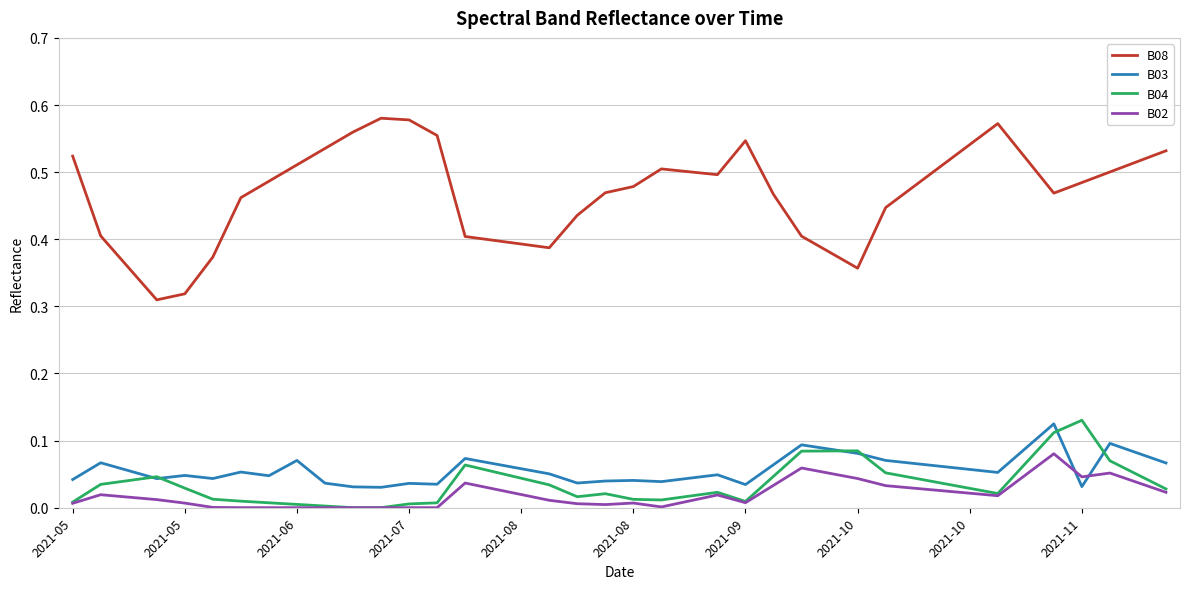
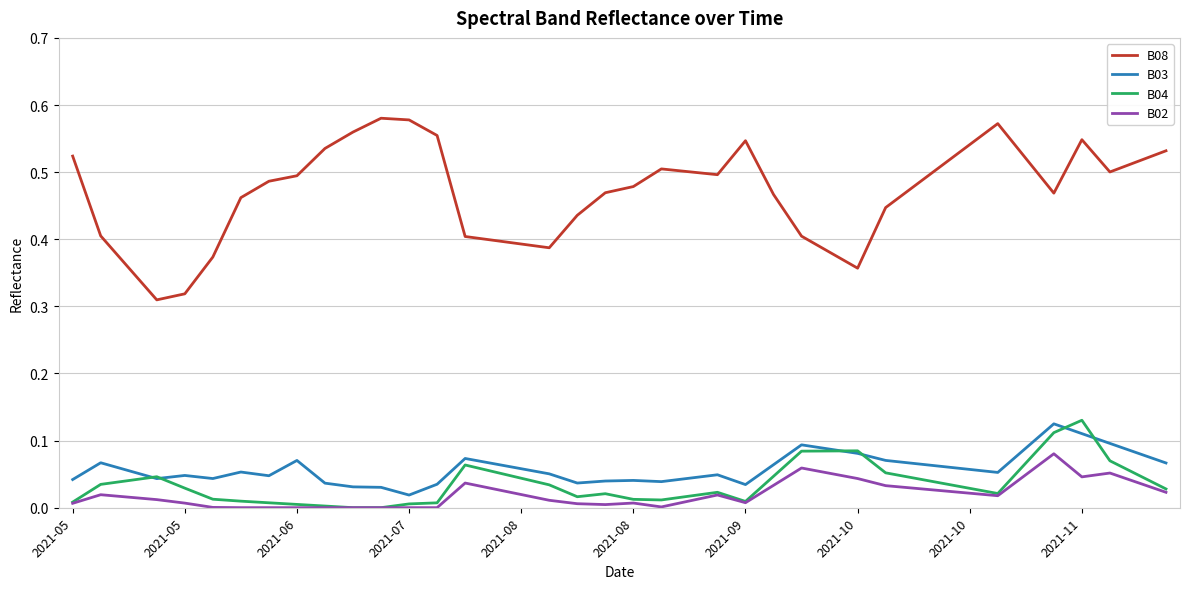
  {
    "B08": {
-     "2021-06": 0.51,
+     "2021-06": 0.49,
      "2021-07": 0.58,
      "2021-09": 0.55,
-     "2021-11": 0.48
+     "2021-11": 0.55
    },
    "B03": {
      "2021-06": 0.07,
-     "2021-07": 0.04,
+     "2021-07": 0.02,
      "2021-09": 0.03,
-     "2021-11": 0.03
+     "2021-11": 0.11
    },
    "B04": {
      "2021-06": 0.00,
      "2021-07": 0.01,
      "2021-11": 0.13
    },
    "B02": {
      "2021-06": 0.00,
      "2021-07": 0.00,
      "2021-11": 0.05
    }
  }
